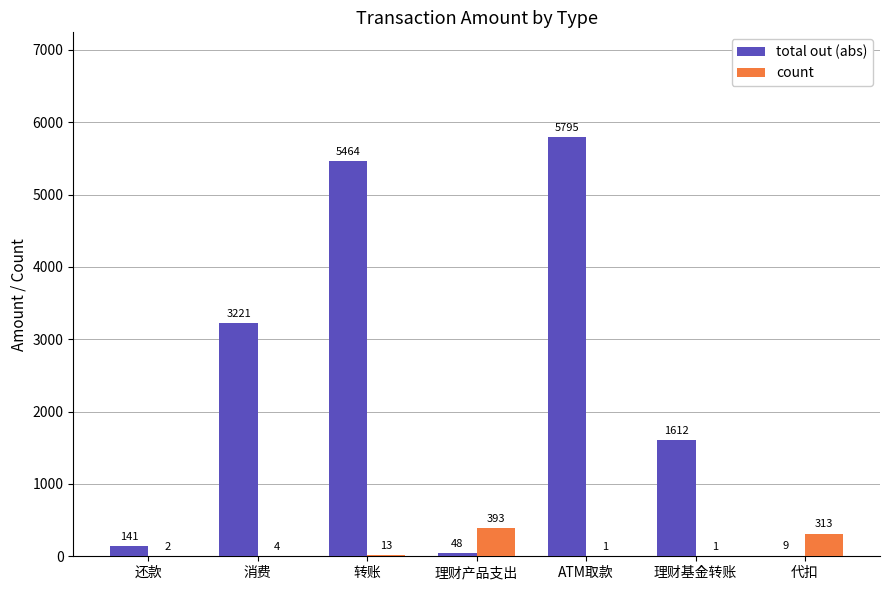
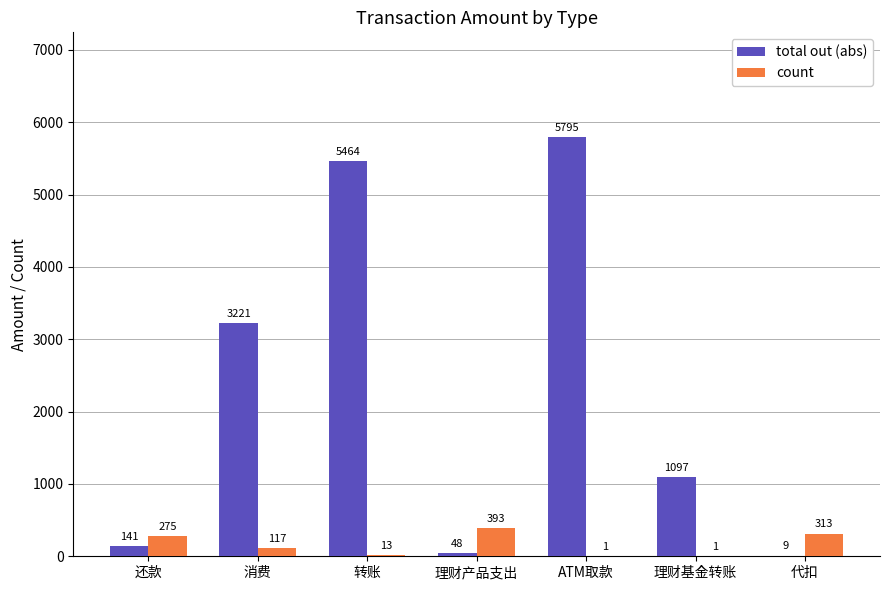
  {
    "total out (abs)": {
      "还款": 141,
      "消费": 3221,
      "转账": 5464,
      "理财产品支出": 48,
      "ATM取款": 5795,
-     "理财基金转账": 1612,
+     "理财基金转账": 1097,
      "代扣": 9
    },
    "count": {
-     "还款": 2,
-     "消费": 4,
+     "还款": 275,
+     "消费": 117,
      "转账": 13,
      "理财产品支出": 393,
      "ATM取款": 1,
      "理财基金转账": 1,
      "代扣": 313
    }
  }
